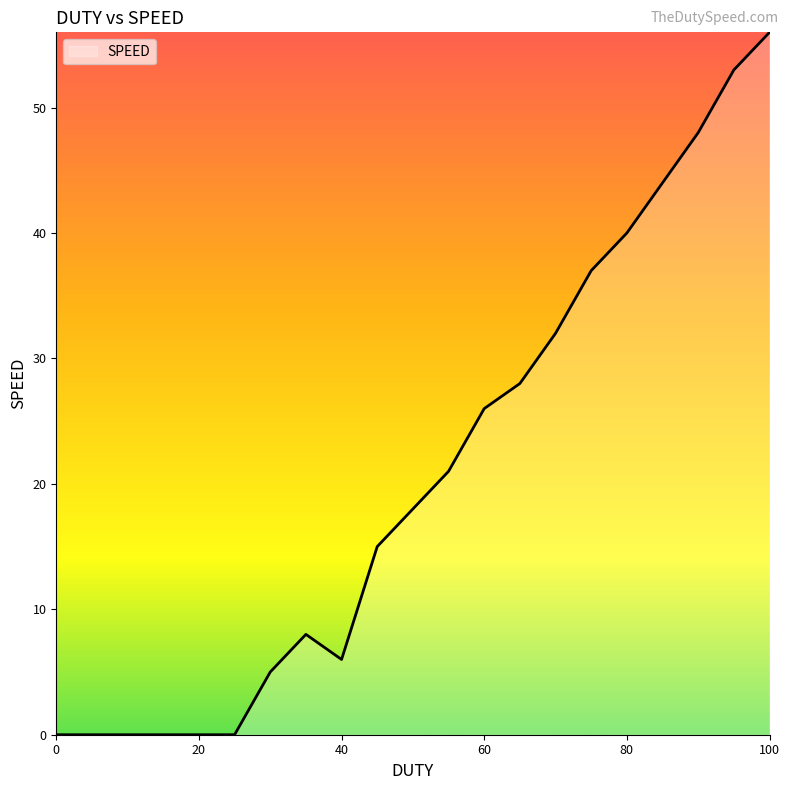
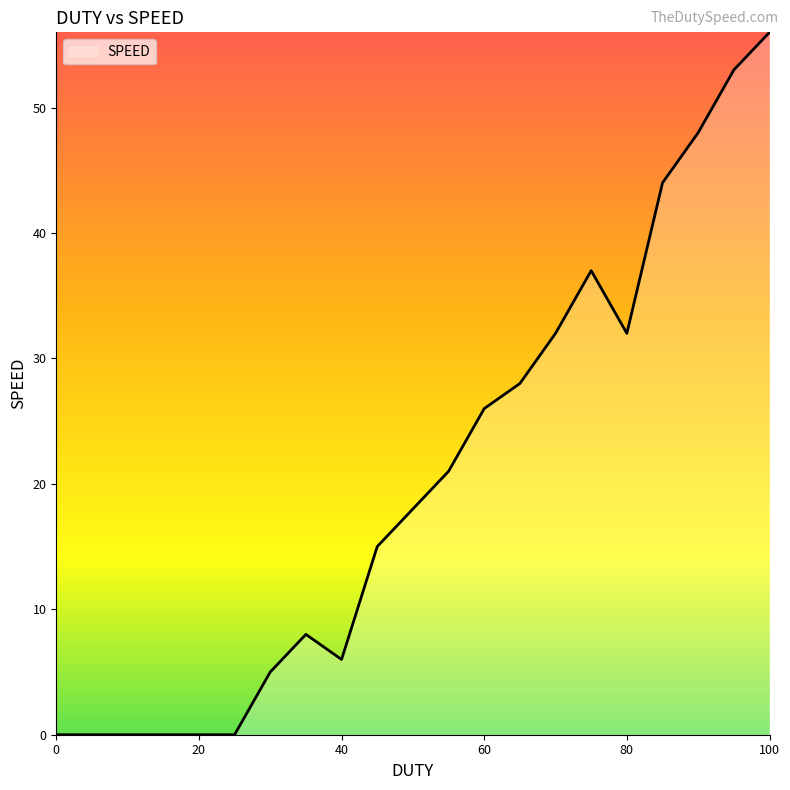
  {
    "0": 0,
    "20": 0,
    "40": 6,
    "60": 26,
-   "80": 40,
+   "80": 32,
    "100": 56
  }
